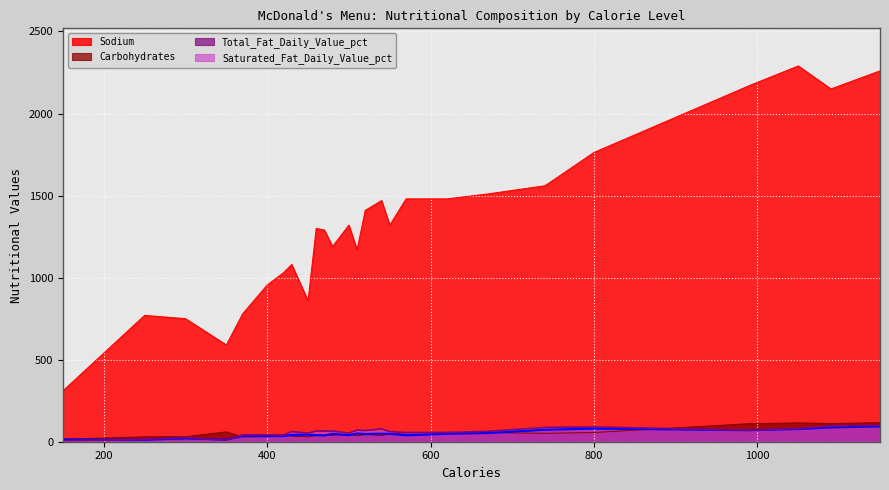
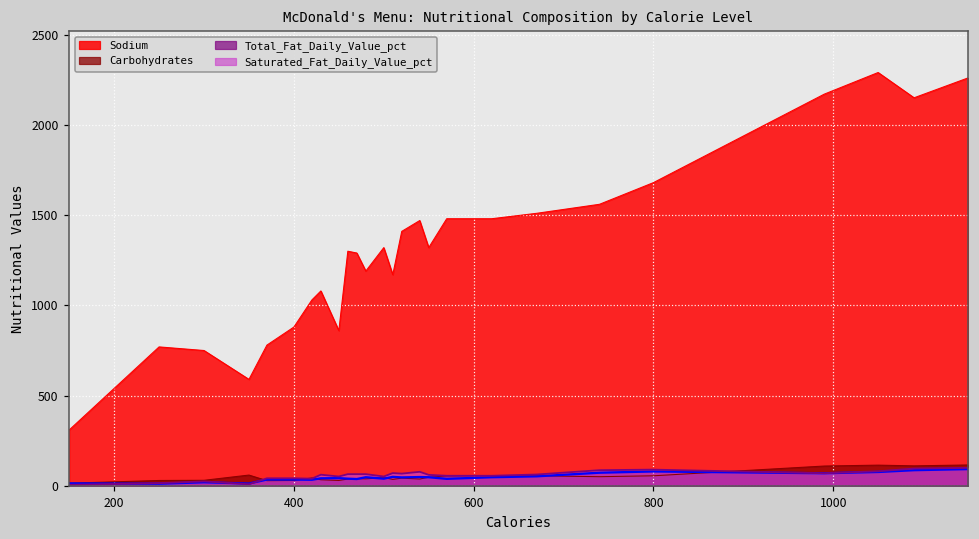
  {
    "Sodium": {
-     "400": 960,
-     "800": 1760
+     "400": 880,
+     "800": 1680
    },
    "Carbohydrates": {
      "800": 60
    }
  }
